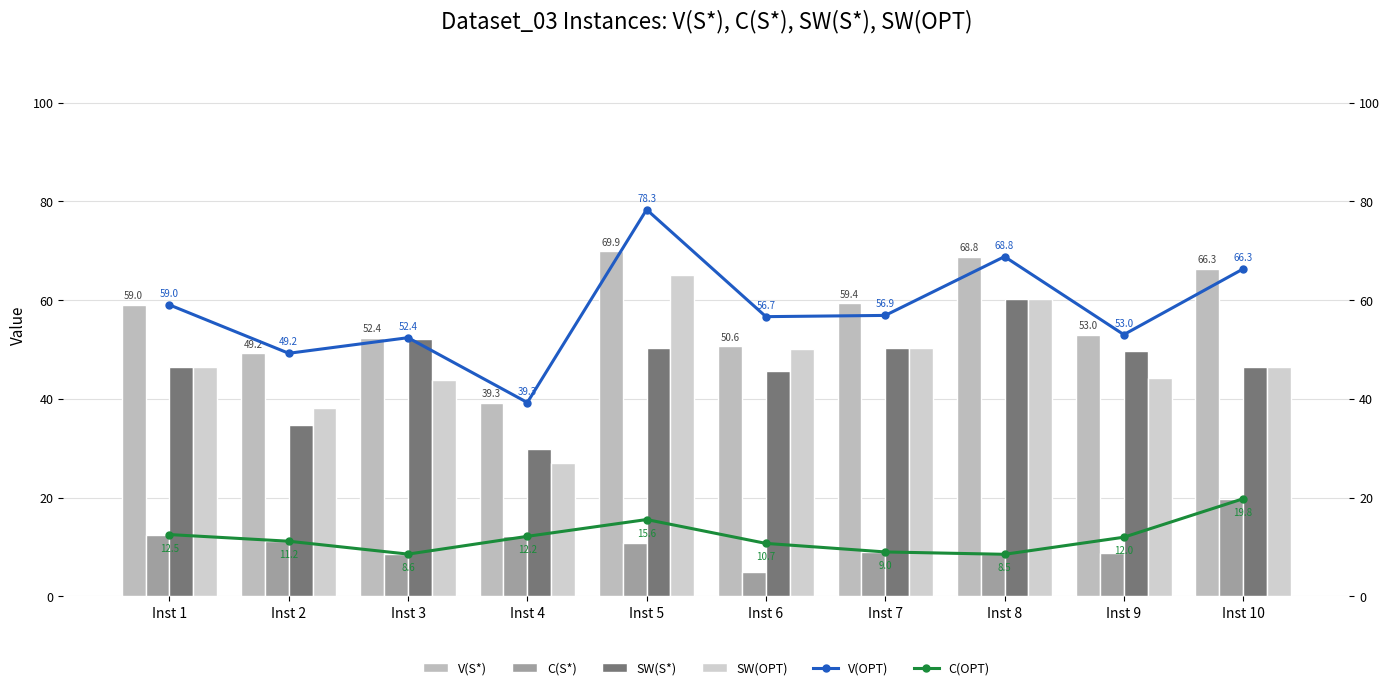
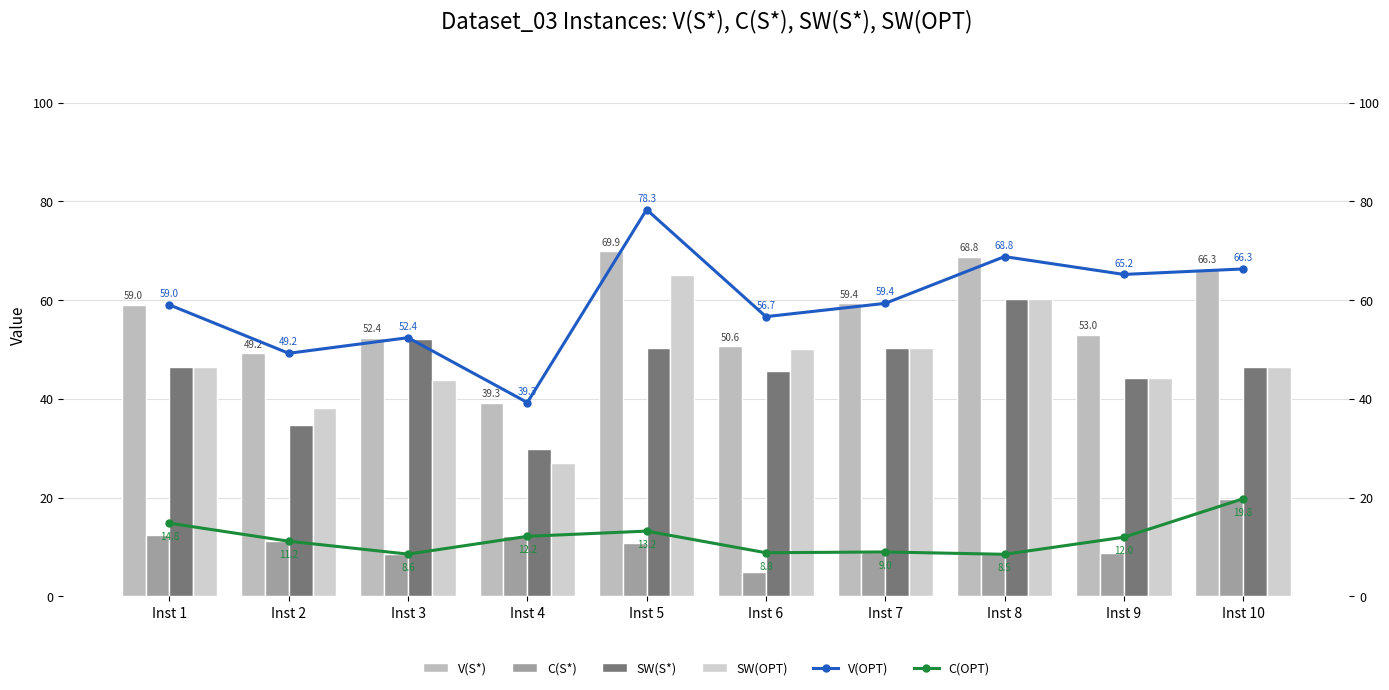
  {
    "SW(S*)": {
      "Inst 1": 47,
      "Inst 4": 30,
      "Inst 7": 50,
      "Inst 8": 60,
-     "Inst 9": 50,
+     "Inst 9": 44,
      "Inst 10": 47
    },
    "V(OPT)": {
      "Inst 1": 59.0,
      "Inst 2": 49.2,
      "Inst 3": 52.4,
      "Inst 4": 39.3,
      "Inst 5": 78.3,
      "Inst 6": 56.7,
-     "Inst 7": 56.9,
+     "Inst 7": 59.4,
      "Inst 8": 68.8,
-     "Inst 9": 53.0,
+     "Inst 9": 65.2,
      "Inst 10": 66.3
    },
    "C(OPT)": {
-     "Inst 1": 12.5,
+     "Inst 1": 14.8,
      "Inst 2": 11.2,
      "Inst 3": 8.6,
-     "Inst 5": 15.6,
-     "Inst 6": 10.7,
+     "Inst 5": 13.2,
+     "Inst 6": 8.8,
      "Inst 9": 12.0
    }
  }
